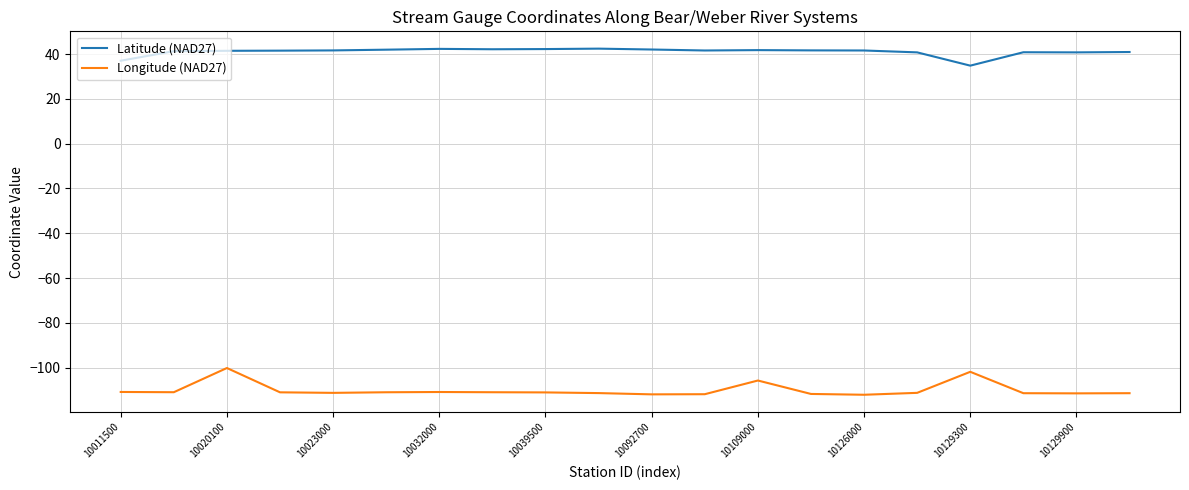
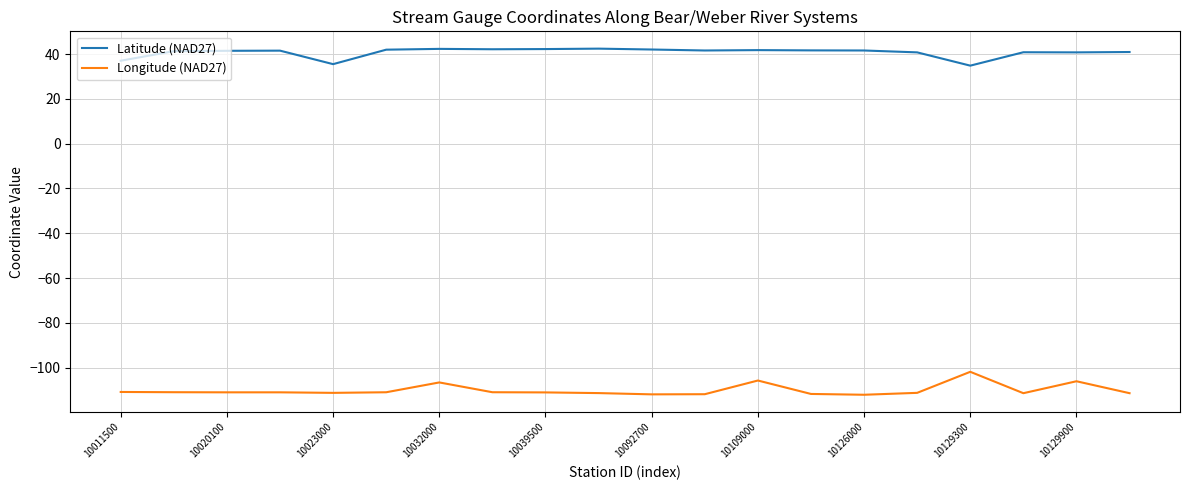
  {
    "Latitude (NAD27)": {
-     "10023000": 42,
+     "10023000": 35,
      "10032000": 42,
      "10039500": 42,
      "10092700": 42,
      "10109000": 42,
      "10126000": 42,
      "10129300": 35,
      "10129900": 41
    },
    "Longitude (NAD27)": {
      "10011500": -111,
-     "10020100": -100,
+     "10020100": -111,
      "10023000": -111,
-     "10032000": -111,
+     "10032000": -107,
      "10039500": -111,
      "10092700": -112,
      "10109000": -106,
      "10126000": -112,
      "10129300": -102,
-     "10129900": -111
+     "10129900": -106
    }
  }
